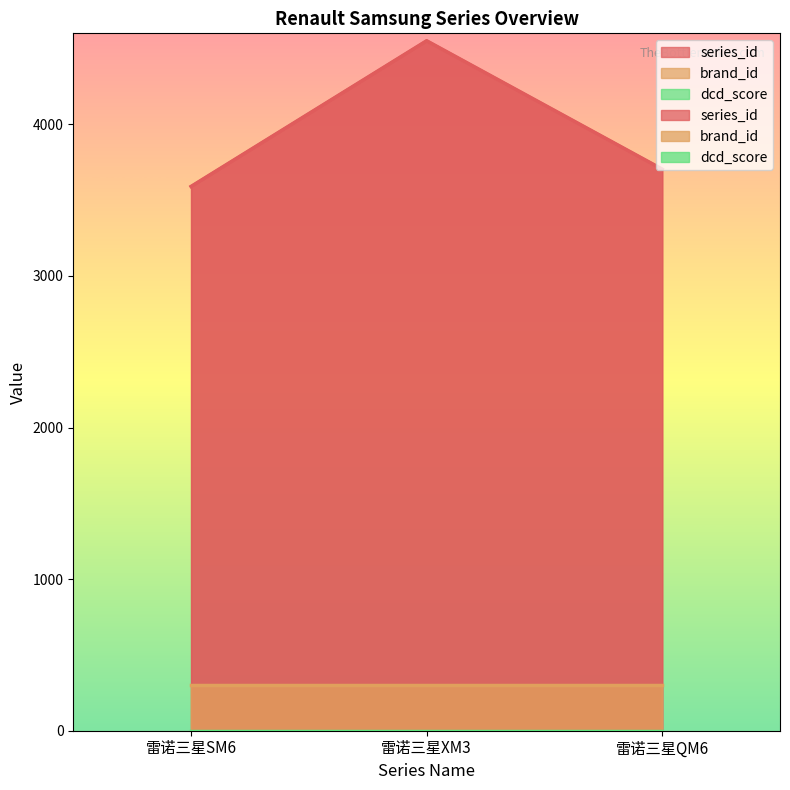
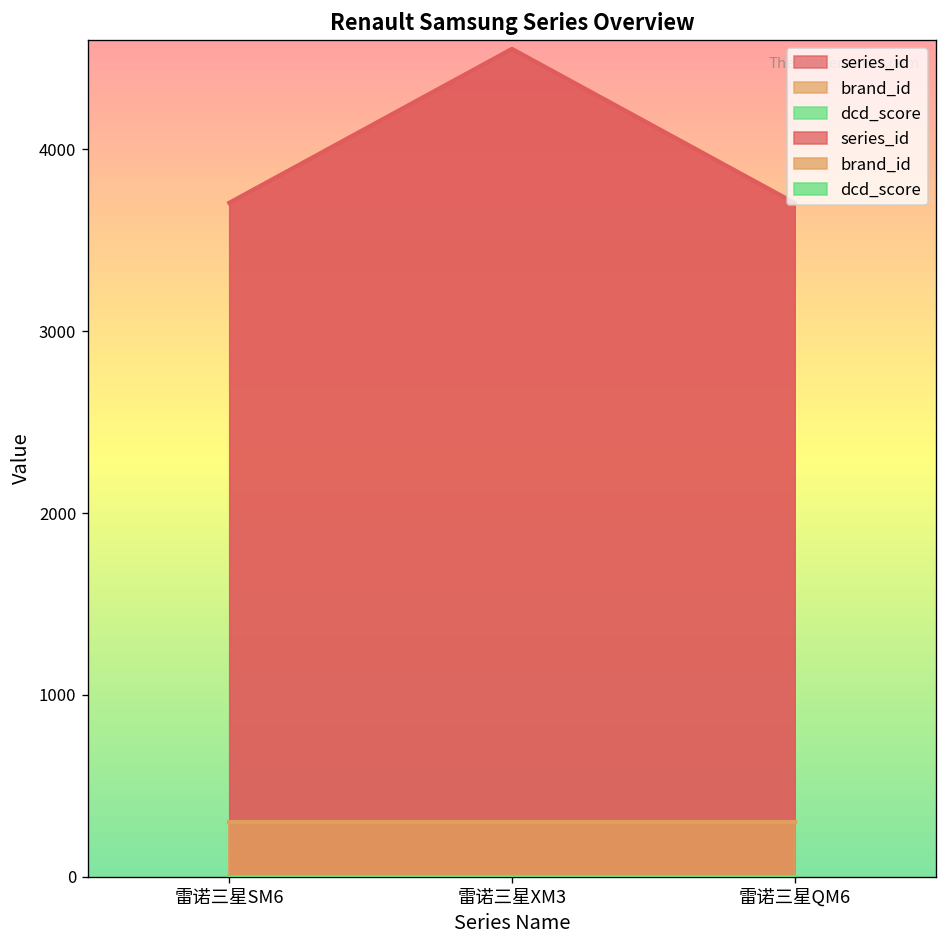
  {
    "series_id": {
-     "雷诺三星SM6": 3590,
+     "雷诺三星SM6": 3710,
      "雷诺三星XM3": 4550
    },
    "brand_id": {
      "雷诺三星SM6": 300,
      "雷诺三星XM3": 300,
      "雷诺三星QM6": 300
    },
    "dcd_score": {
      "雷诺三星SM6": 0,
      "雷诺三星XM3": 0,
      "雷诺三星QM6": 0
    }
  }
